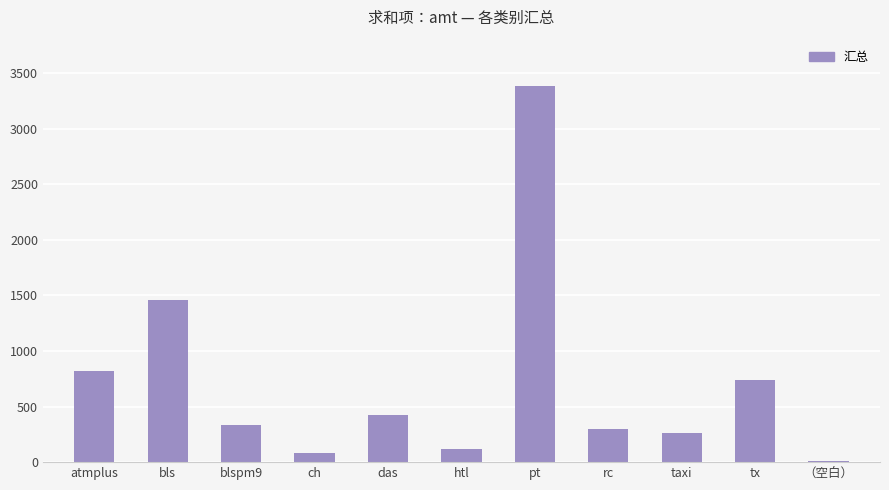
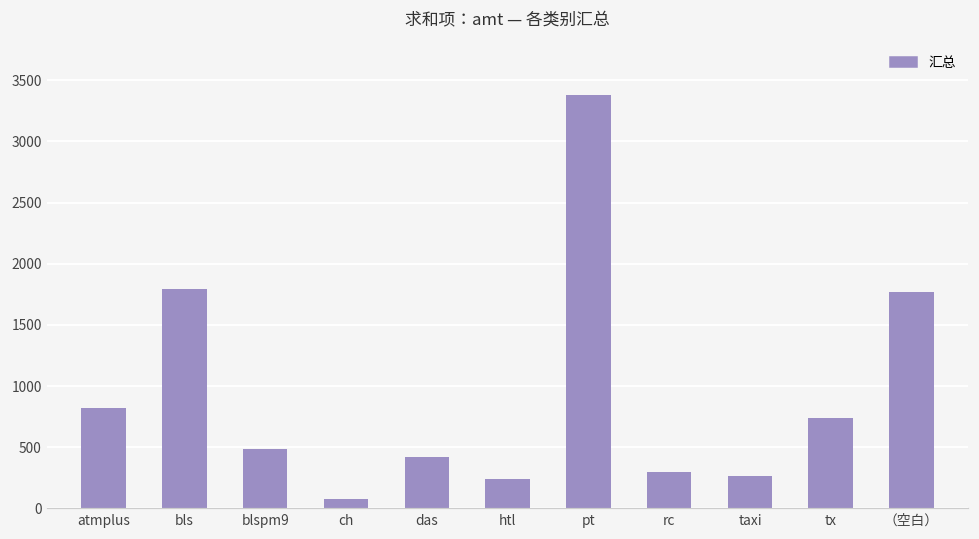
  {
    "atmplus": 820,
-   "bls": 1460,
-   "blspm9": 330,
+   "bls": 1790,
+   "blspm9": 480,
    "ch": 80,
    "das": 420,
-   "htl": 120,
+   "htl": 240,
    "pt": 3380,
    "rc": 300,
    "taxi": 270,
    "tx": 740,
-   "（空白）": 10
+   "（空白）": 1770
  }
